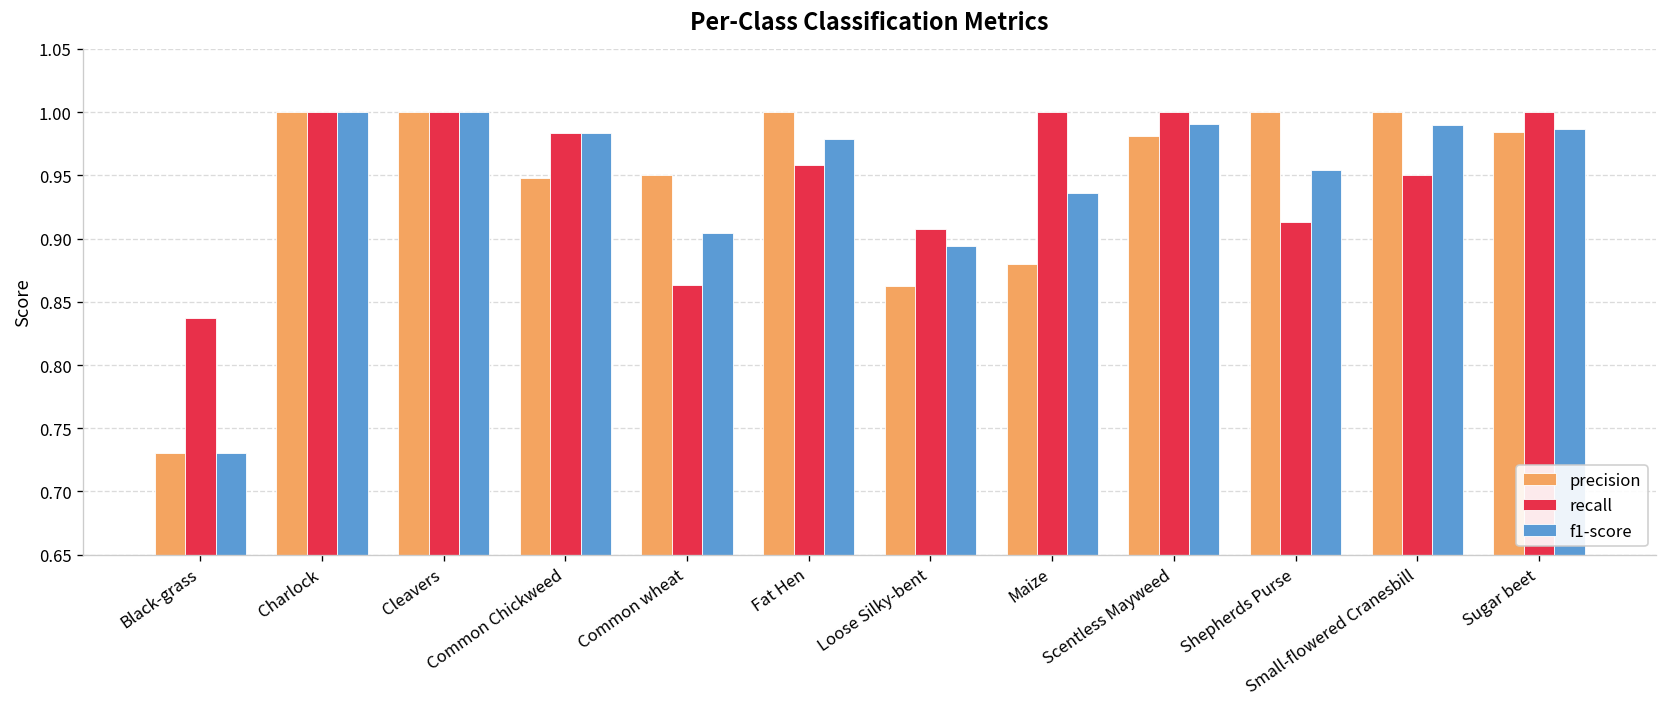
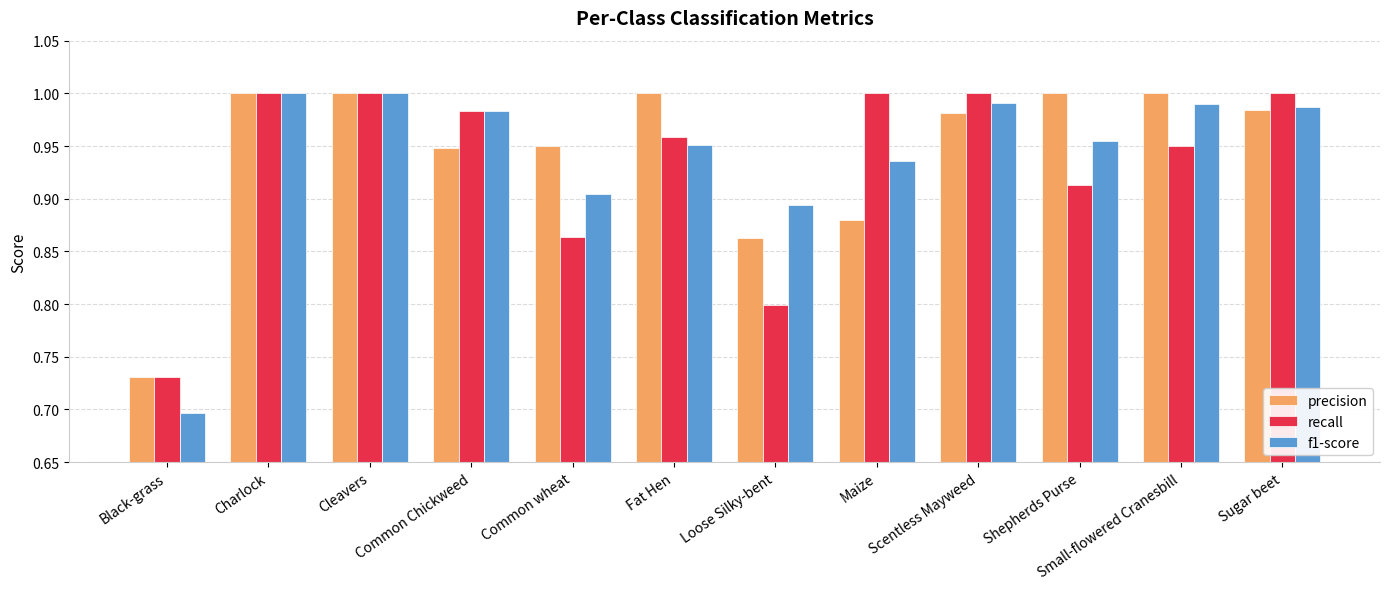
  {
    "precision": {
      "Black-grass": 0.731,
      "Charlock": 1.000,
      "Cleavers": 1.000,
      "Common Chickweed": 0.948,
      "Common wheat": 0.950,
      "Fat Hen": 1.000,
      "Loose Silky-bent": 0.862,
      "Maize": 0.880,
      "Scentless Mayweed": 0.981,
      "Shepherds Purse": 1.000,
      "Small-flowered Cranesbill": 1.000,
      "Sugar beet": 0.984
    },
    "recall": {
-     "Black-grass": 0.837,
+     "Black-grass": 0.731,
      "Charlock": 1.000,
      "Cleavers": 1.000,
      "Common Chickweed": 0.984,
      "Common wheat": 0.864,
      "Fat Hen": 0.958,
-     "Loose Silky-bent": 0.908,
+     "Loose Silky-bent": 0.800,
      "Maize": 1.000,
      "Scentless Mayweed": 1.000,
      "Shepherds Purse": 0.913,
      "Small-flowered Cranesbill": 0.950,
      "Sugar beet": 1.000
    },
    "f1-score": {
-     "Black-grass": 0.731,
+     "Black-grass": 0.697,
      "Charlock": 1.000,
      "Cleavers": 1.000,
      "Common Chickweed": 0.984,
      "Common wheat": 0.905,
-     "Fat Hen": 0.979,
+     "Fat Hen": 0.951,
      "Loose Silky-bent": 0.894,
      "Maize": 0.936,
      "Scentless Mayweed": 0.990,
      "Shepherds Purse": 0.955,
      "Small-flowered Cranesbill": 0.990,
      "Sugar beet": 0.987
    }
  }
